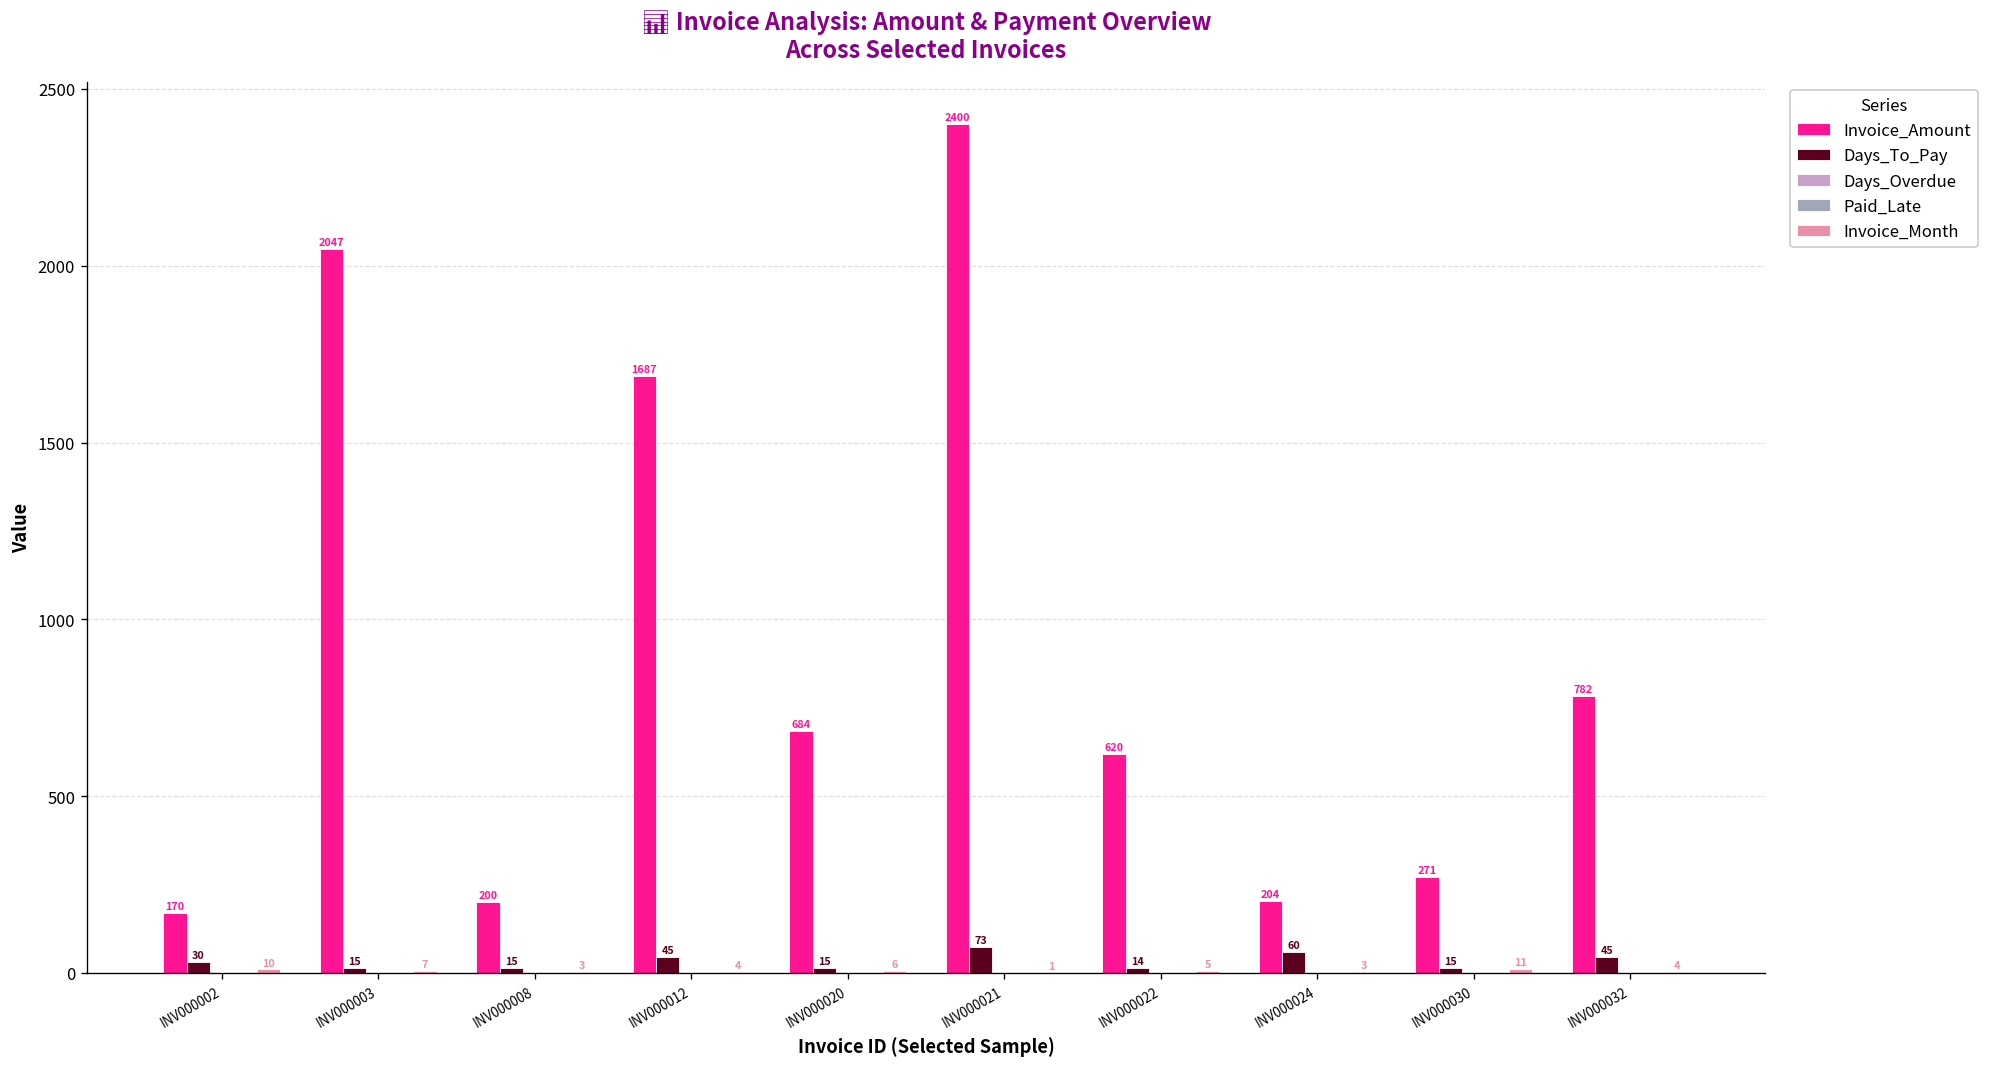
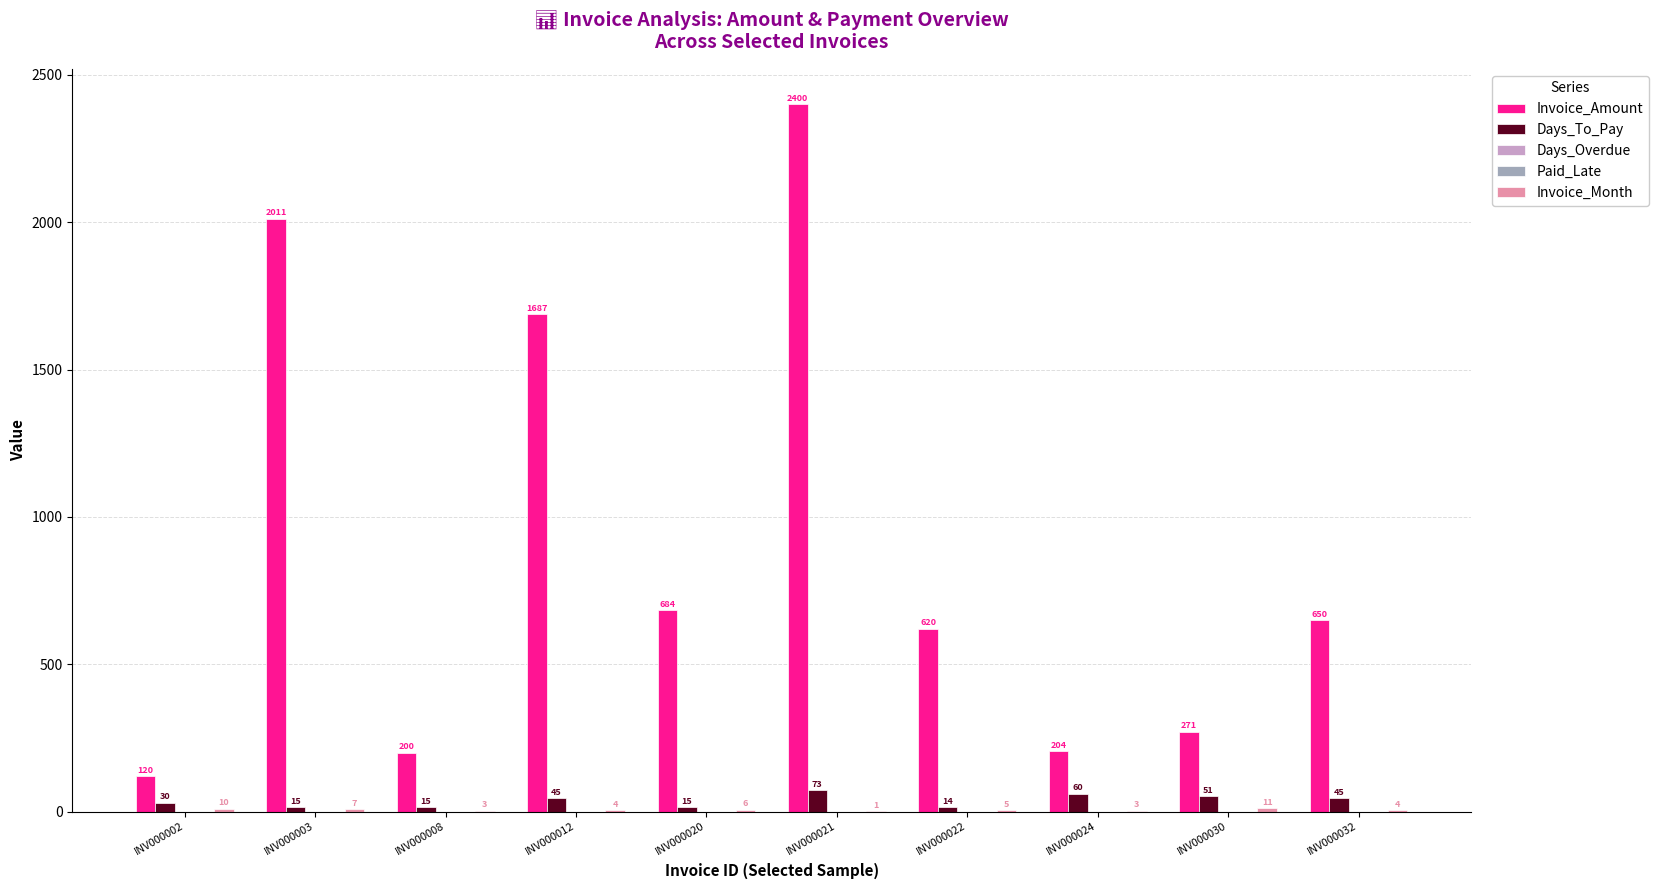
  {
    "Invoice_Amount": {
-     "INV000002": 170,
-     "INV000003": 2047,
+     "INV000002": 120,
+     "INV000003": 2011,
      "INV000008": 200,
      "INV000012": 1687,
      "INV000020": 684,
      "INV000021": 2400,
      "INV000022": 620,
      "INV000024": 204,
      "INV000030": 271,
-     "INV000032": 782
+     "INV000032": 650
    },
    "Days_To_Pay": {
      "INV000002": 30,
      "INV000003": 15,
      "INV000008": 15,
      "INV000012": 45,
      "INV000020": 15,
      "INV000021": 73,
      "INV000022": 14,
      "INV000024": 60,
-     "INV000030": 15,
+     "INV000030": 51,
      "INV000032": 45
    }
  }
